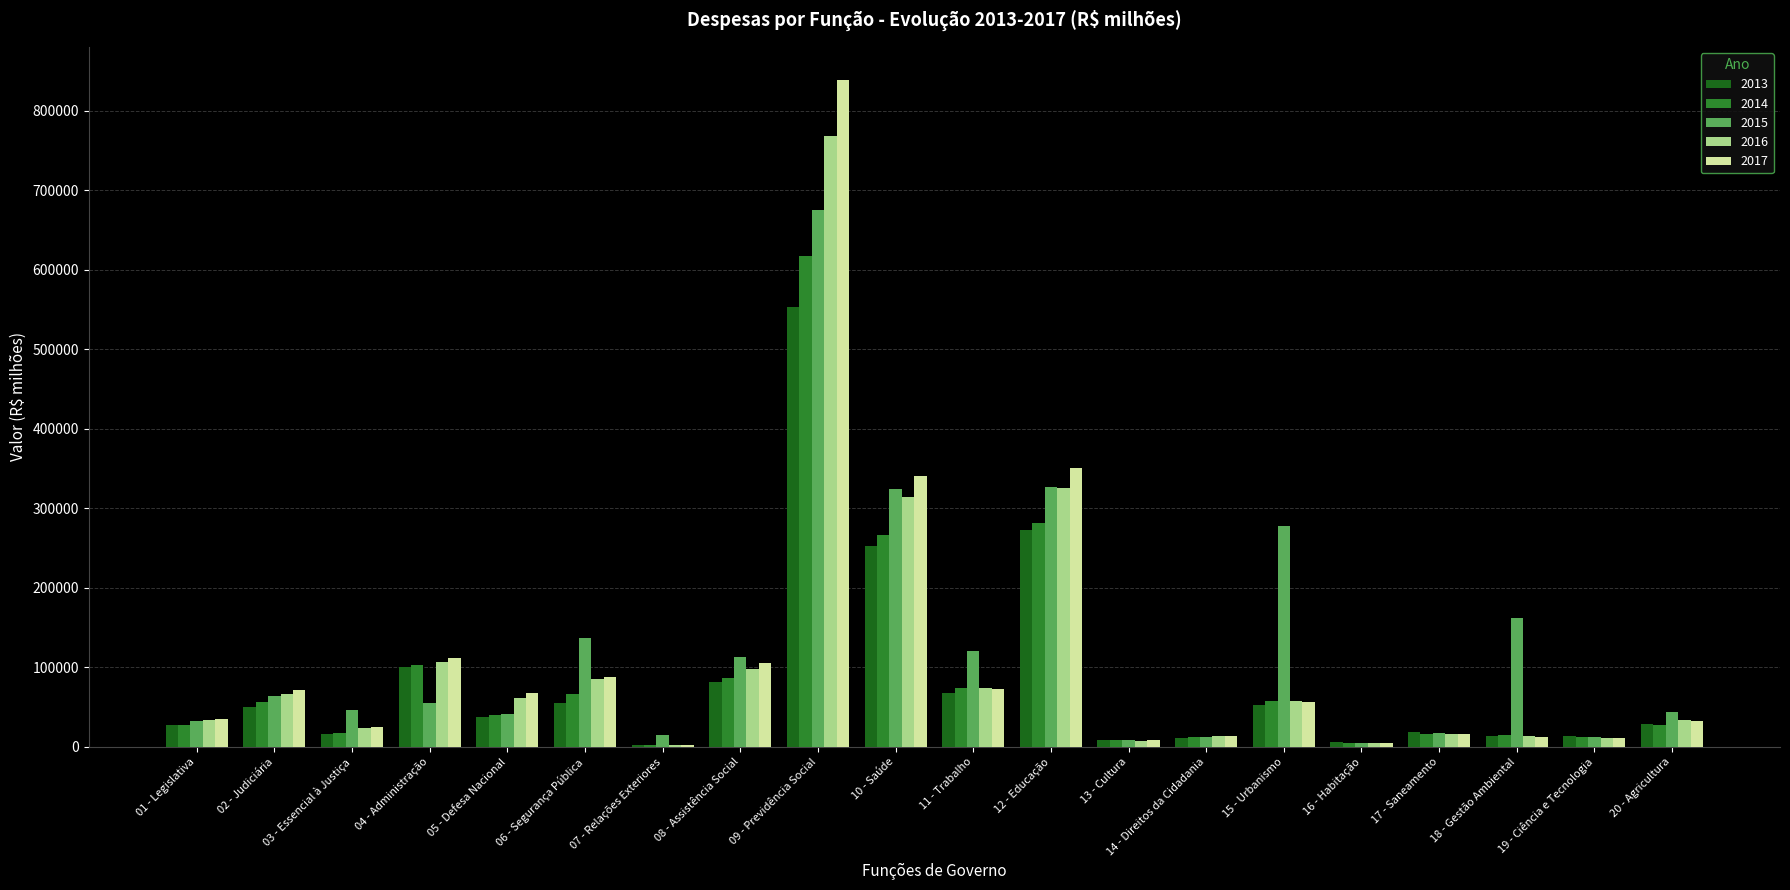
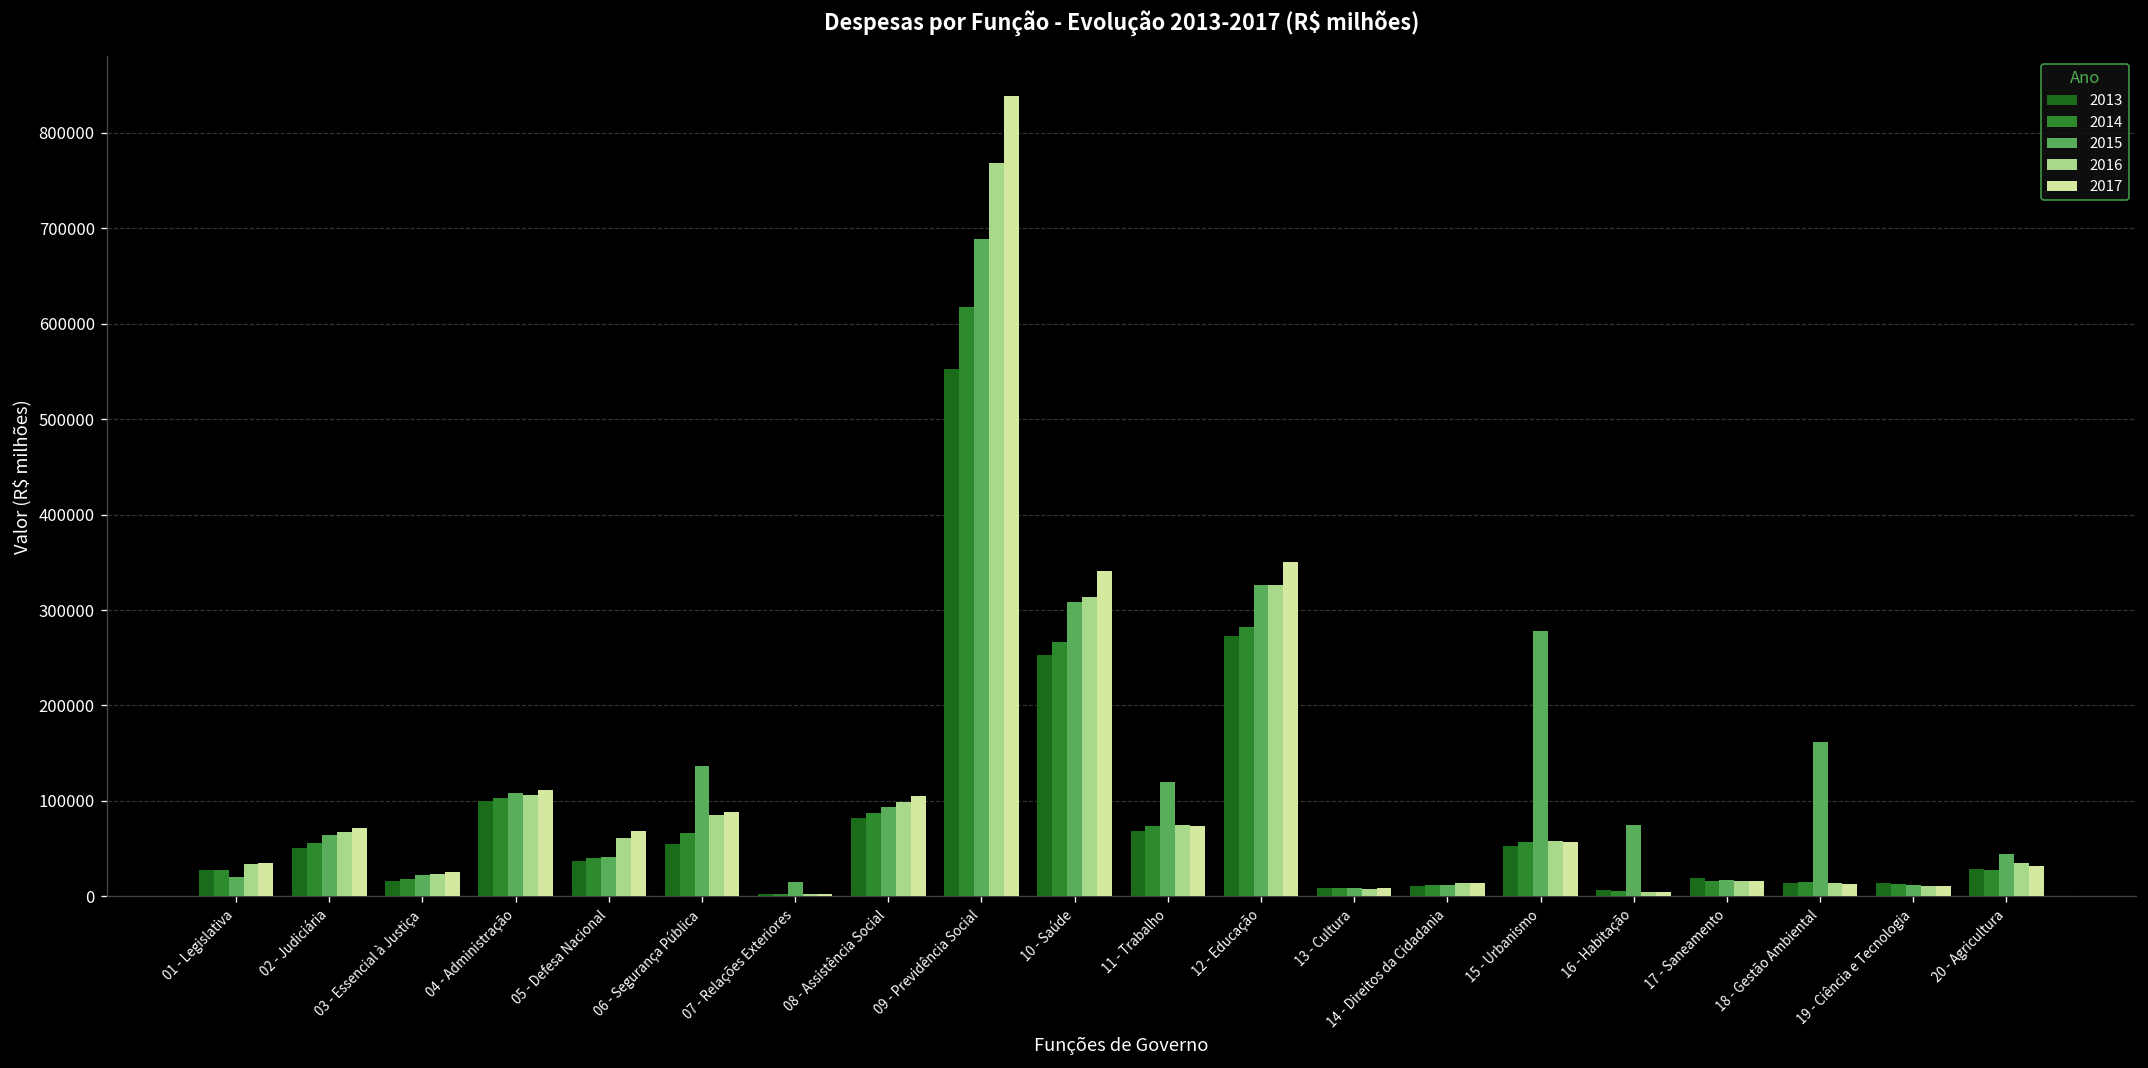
  {
    "2015": {
-     "01 - Legislativa": 30000,
+     "01 - Legislativa": 20000,
      "02 - Judiciária": 60000,
-     "03 - Essencial à Justiça": 50000,
-     "04 - Administração": 60000,
+     "03 - Essencial à Justiça": 20000,
+     "04 - Administração": 110000,
      "05 - Defesa Nacional": 40000,
      "06 - Segurança Pública": 140000,
      "07 - Relações Exteriores": 20000,
-     "08 - Assistência Social": 110000,
-     "09 - Previdência Social": 680000,
-     "10 - Saúde": 320000,
+     "08 - Assistência Social": 90000,
+     "09 - Previdência Social": 690000,
+     "10 - Saúde": 310000,
      "11 - Trabalho": 120000,
      "12 - Educação": 330000,
      "13 - Cultura": 10000,
      "14 - Direitos da Cidadania": 10000,
      "15 - Urbanismo": 280000,
-     "16 - Habitação": 10000,
+     "16 - Habitação": 70000,
      "17 - Saneamento": 20000,
      "18 - Gestão Ambiental": 160000,
      "19 - Ciência e Tecnologia": 10000,
      "20 - Agricultura": 40000
    }
  }
